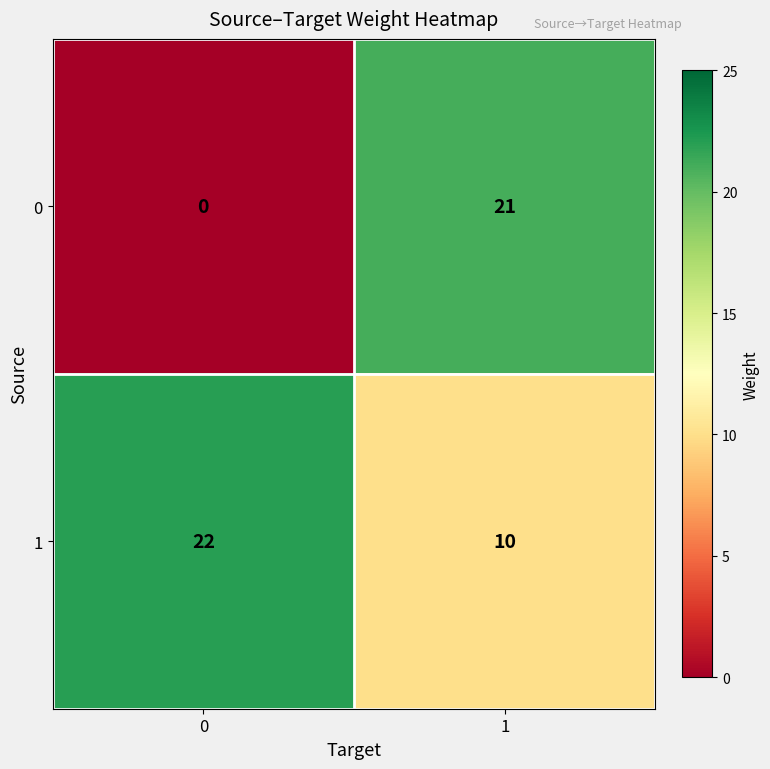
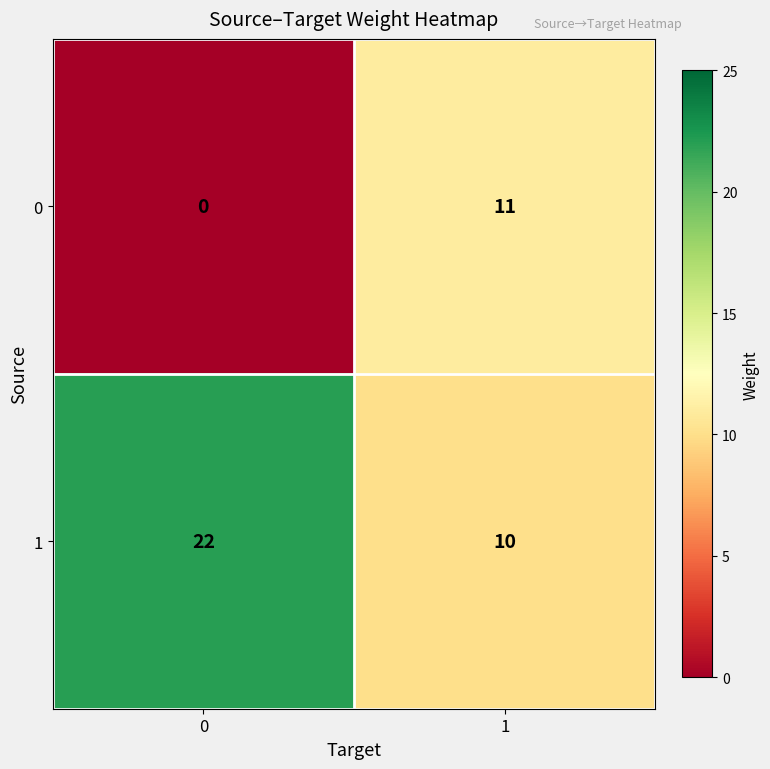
  {
    "0": {
      "0": 0,
-     "1": 21
+     "1": 11
    },
    "1": {
      "0": 22,
      "1": 10
    }
  }
